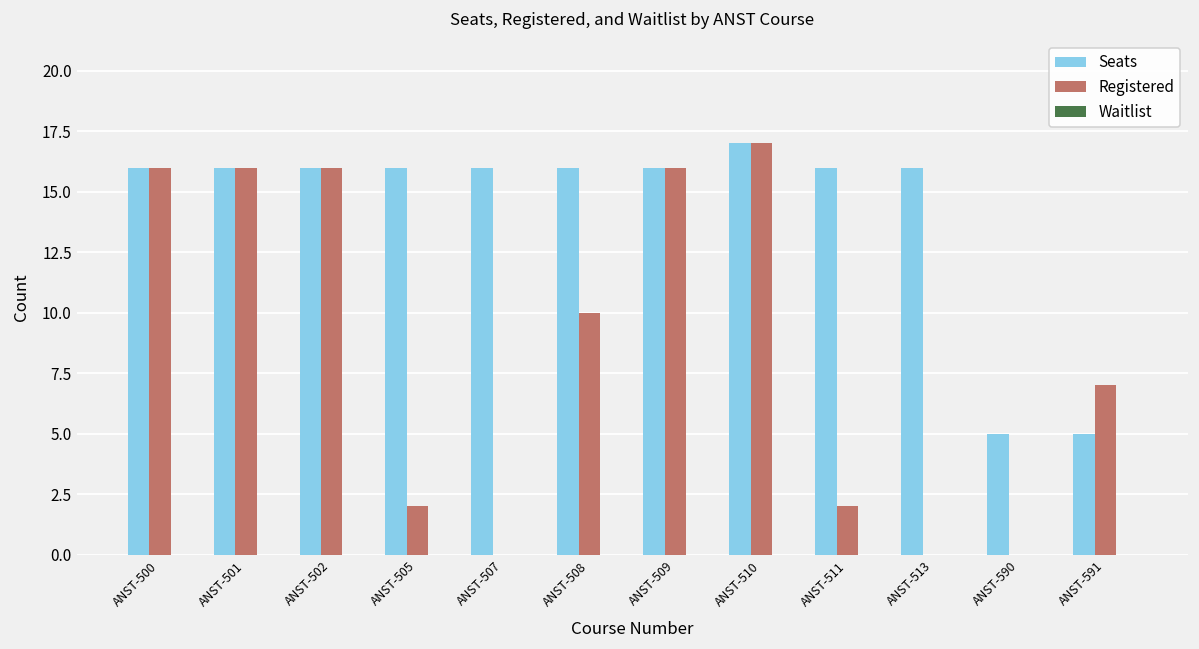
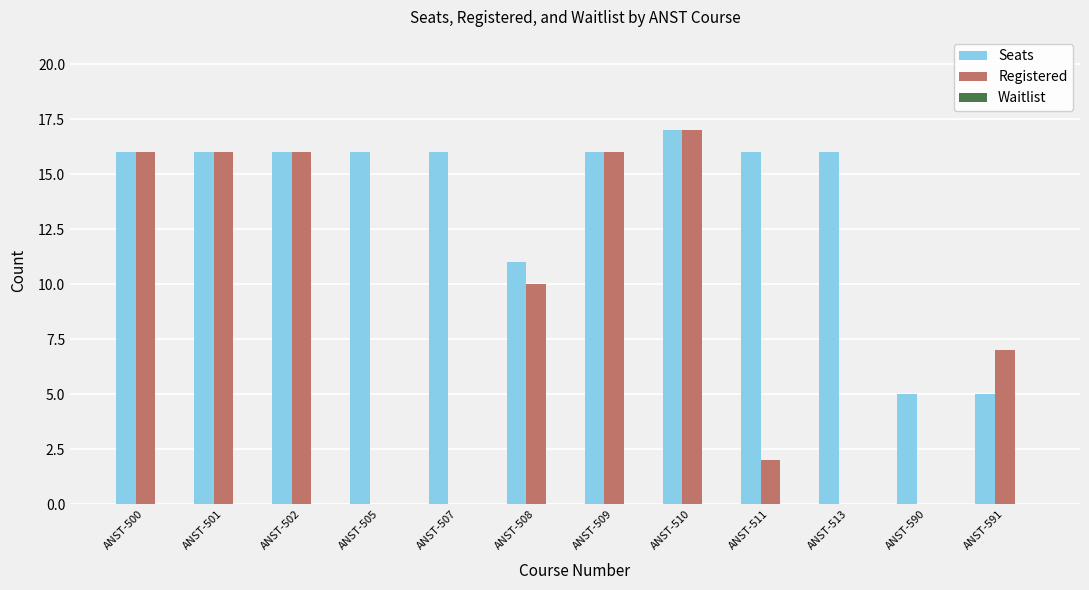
  {
    "Seats": {
      "ANST-500": 16,
      "ANST-501": 16,
      "ANST-502": 16,
      "ANST-505": 16,
      "ANST-507": 16,
-     "ANST-508": 16,
+     "ANST-508": 11,
      "ANST-509": 16,
      "ANST-510": 17,
      "ANST-511": 16,
      "ANST-513": 16,
      "ANST-590": 5,
      "ANST-591": 5
    },
    "Registered": {
      "ANST-500": 16,
      "ANST-501": 16,
      "ANST-502": 16,
-     "ANST-505": 2,
+     "ANST-505": 0,
      "ANST-507": 0,
      "ANST-508": 10,
      "ANST-509": 16,
      "ANST-510": 17,
      "ANST-511": 2,
      "ANST-513": 0,
      "ANST-590": 0,
      "ANST-591": 7
    },
    "Waitlist": {
      "ANST-500": 0,
      "ANST-501": 0,
      "ANST-502": 0,
      "ANST-505": 0,
      "ANST-507": 0,
      "ANST-508": 0,
      "ANST-509": 0,
      "ANST-510": 0,
      "ANST-511": 0,
      "ANST-513": 0,
      "ANST-590": 0,
      "ANST-591": 0
    }
  }
